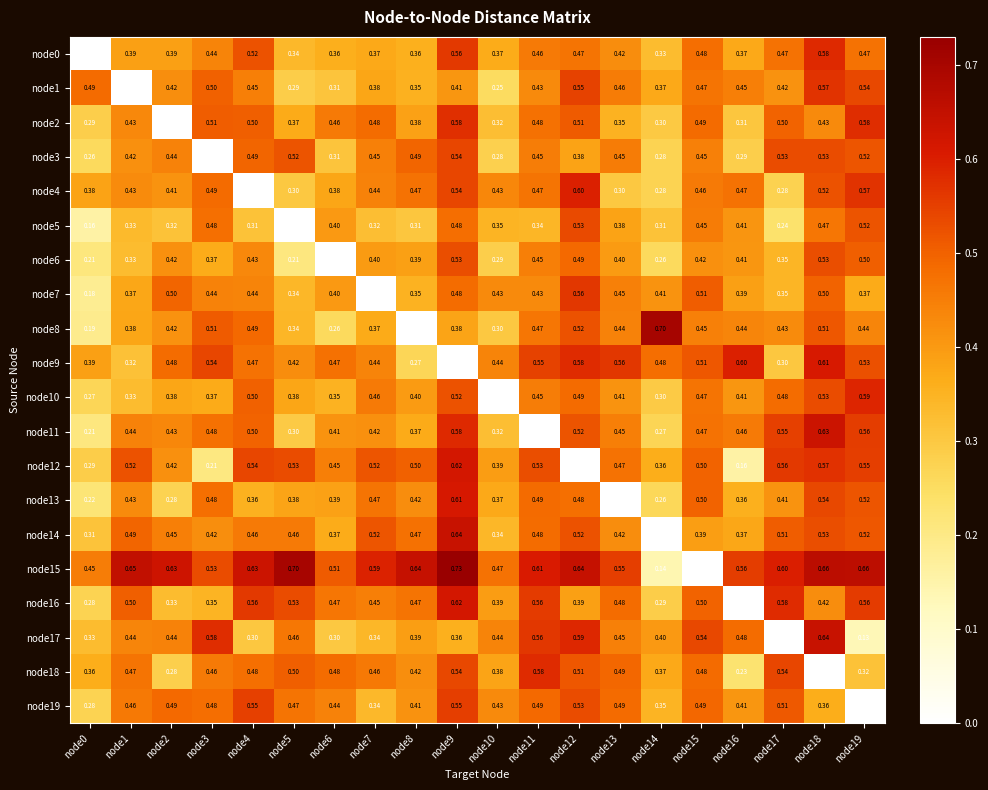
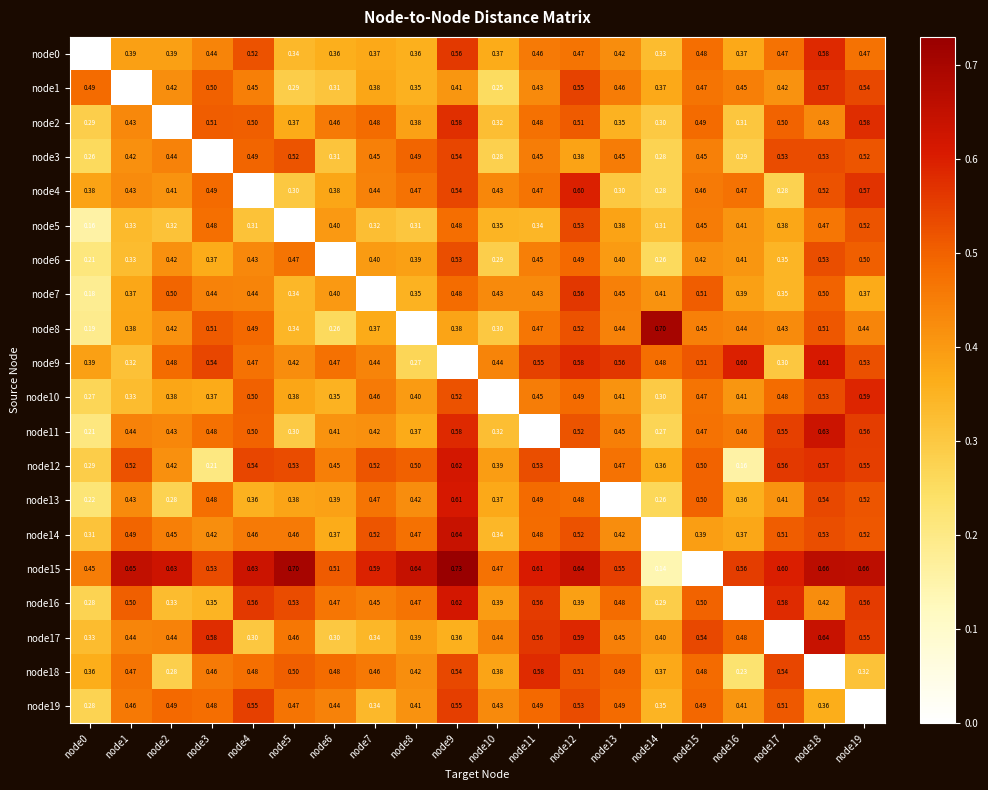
  {
    "node5": {
      "node0": 0.16,
      "node1": 0.33,
      "node2": 0.32,
      "node3": 0.48,
      "node4": 0.31,
      "node6": 0.40,
      "node7": 0.32,
      "node8": 0.31,
      "node9": 0.48,
      "node10": 0.35,
      "node11": 0.34,
      "node12": 0.53,
      "node13": 0.38,
      "node14": 0.31,
      "node15": 0.45,
      "node16": 0.41,
-     "node17": 0.24,
+     "node17": 0.38,
      "node18": 0.47,
      "node19": 0.52
    },
    "node6": {
      "node0": 0.21,
      "node1": 0.33,
      "node2": 0.42,
      "node3": 0.37,
      "node4": 0.43,
-     "node5": 0.21,
+     "node5": 0.47,
      "node7": 0.40,
      "node8": 0.39,
      "node9": 0.53,
      "node10": 0.29,
      "node11": 0.45,
      "node12": 0.49,
      "node13": 0.40,
      "node14": 0.26,
      "node15": 0.42,
      "node16": 0.41,
      "node17": 0.35,
      "node18": 0.53,
      "node19": 0.50
    },
    "node17": {
      "node0": 0.33,
      "node1": 0.44,
      "node2": 0.44,
      "node3": 0.58,
      "node4": 0.30,
      "node5": 0.46,
      "node6": 0.30,
      "node7": 0.34,
      "node8": 0.39,
      "node9": 0.36,
      "node10": 0.44,
      "node11": 0.56,
      "node12": 0.59,
      "node13": 0.45,
      "node14": 0.40,
      "node15": 0.54,
      "node16": 0.48,
      "node18": 0.64,
-     "node19": 0.13
+     "node19": 0.55
    }
  }
